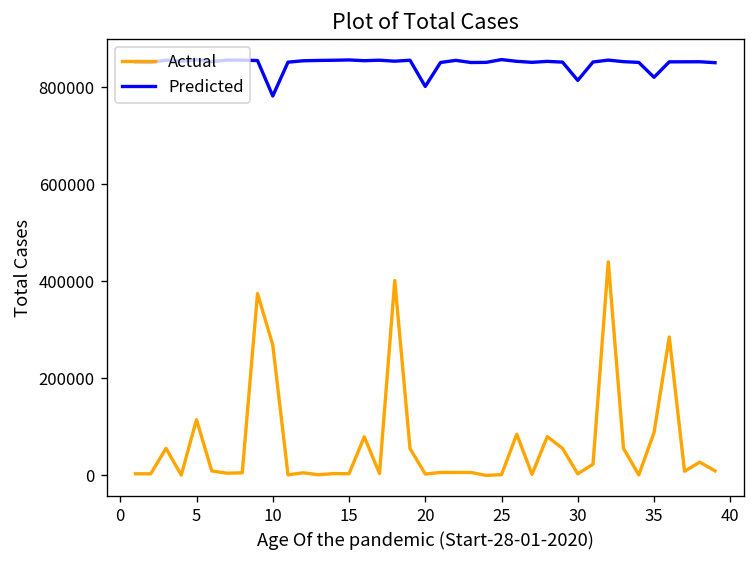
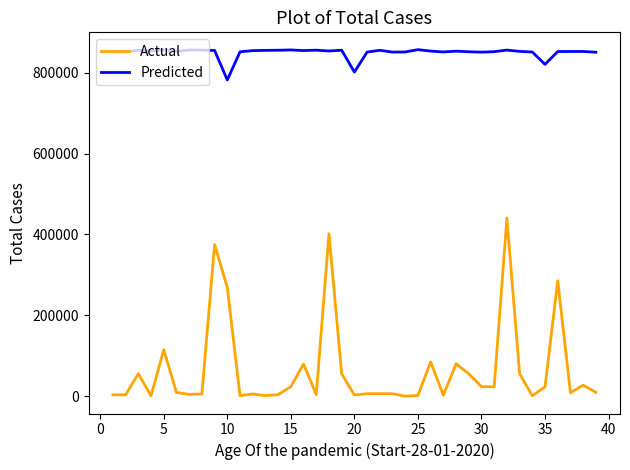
  {
    "Actual": {
      "5": 110000,
      "10": 270000,
-     "15": 0,
+     "15": 20000,
      "20": 0,
      "25": 0,
-     "30": 0,
-     "35": 90000
+     "30": 20000,
+     "35": 20000
    },
    "Predicted": {
      "10": 780000,
      "15": 860000,
      "20": 800000,
      "25": 860000,
-     "30": 810000,
+     "30": 850000,
      "35": 820000
    }
  }
